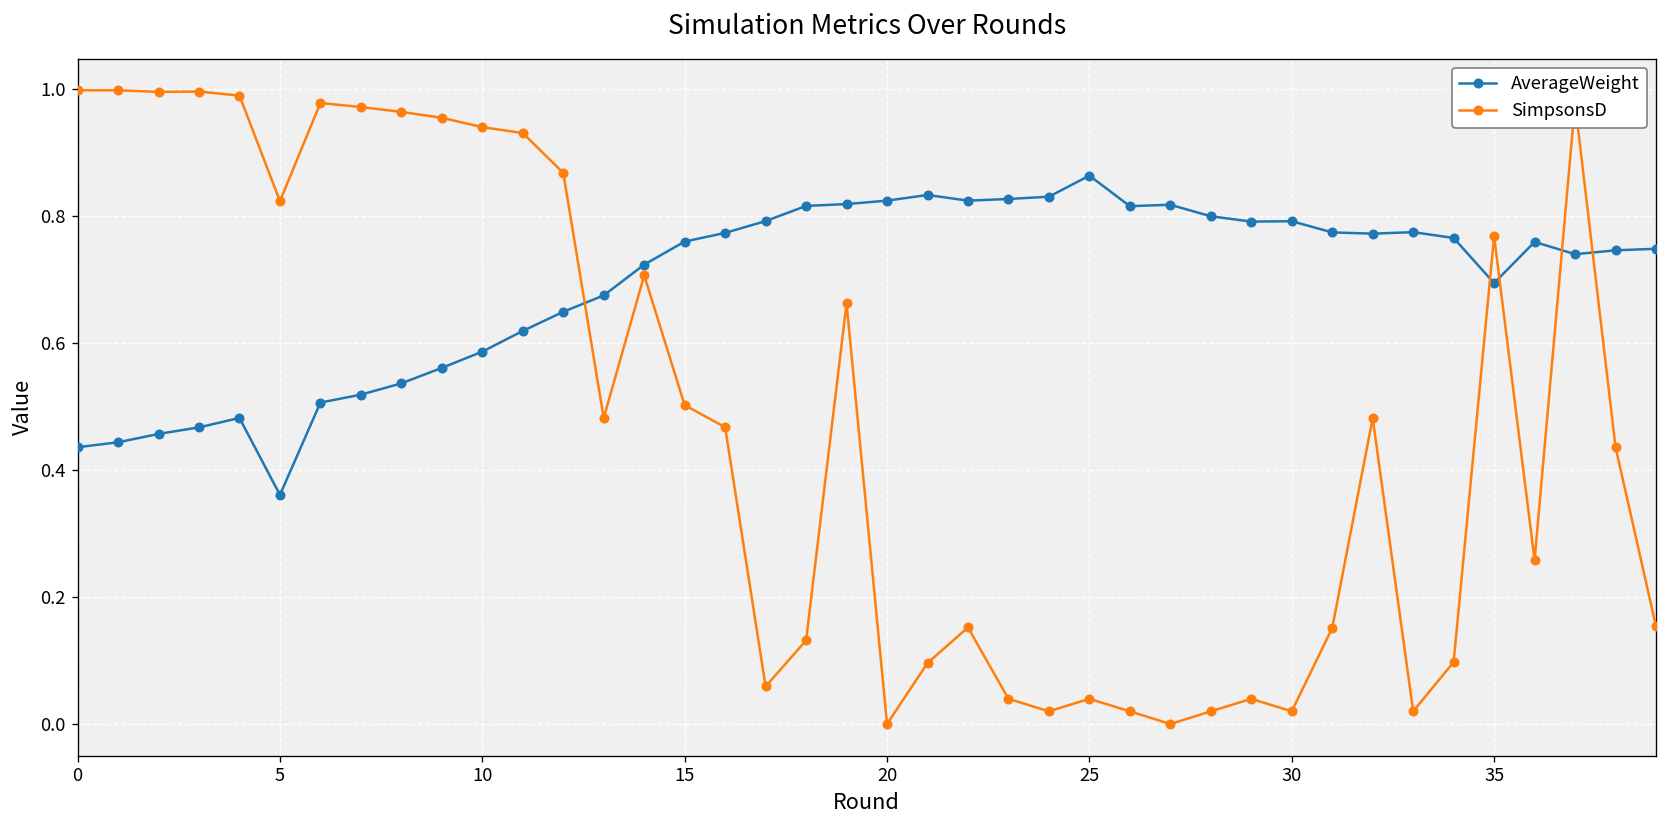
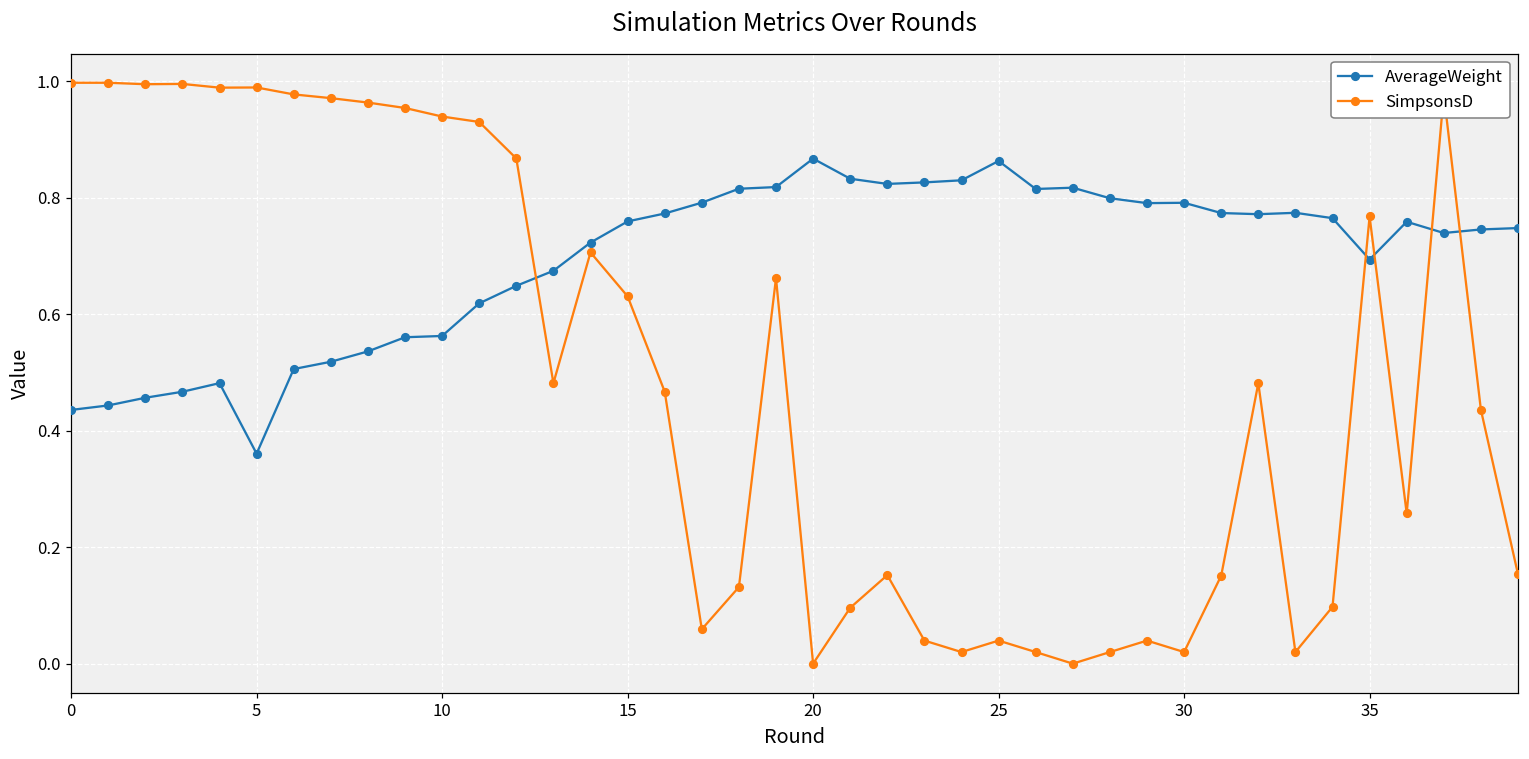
  {
    "AverageWeight": {
      "0": 0.44,
      "5": 0.36,
-     "10": 0.59,
+     "10": 0.56,
      "15": 0.76,
-     "20": 0.82,
+     "20": 0.87,
      "25": 0.86,
      "30": 0.79,
      "35": 0.69
    },
    "SimpsonsD": {
      "0": 1.00,
-     "5": 0.82,
+     "5": 0.99,
      "10": 0.94,
-     "15": 0.50,
+     "15": 0.63,
      "20": 0.00,
      "25": 0.04,
      "30": 0.02,
      "35": 0.77
    }
  }
